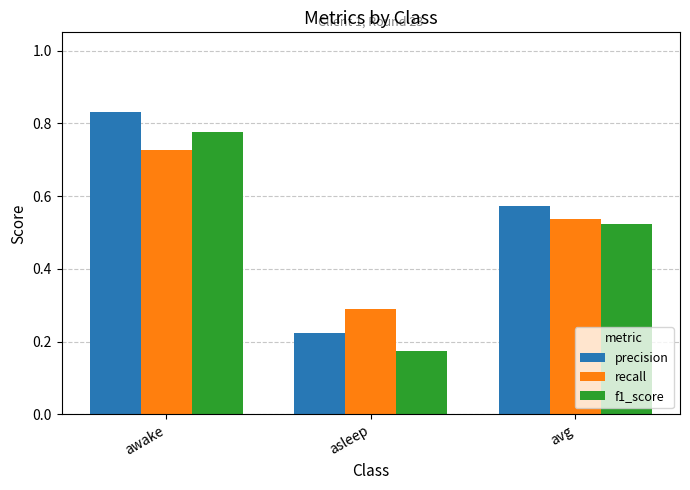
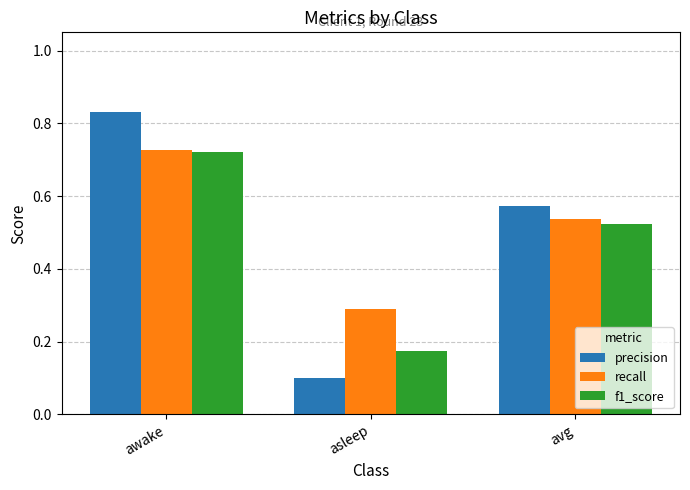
  {
    "precision": {
      "awake": 0.83,
-     "asleep": 0.22,
+     "asleep": 0.10,
      "avg": 0.57
    },
    "recall": {
      "awake": 0.73,
      "asleep": 0.29,
      "avg": 0.54
    },
    "f1_score": {
-     "awake": 0.78,
+     "awake": 0.72,
      "asleep": 0.18,
      "avg": 0.52
    }
  }
